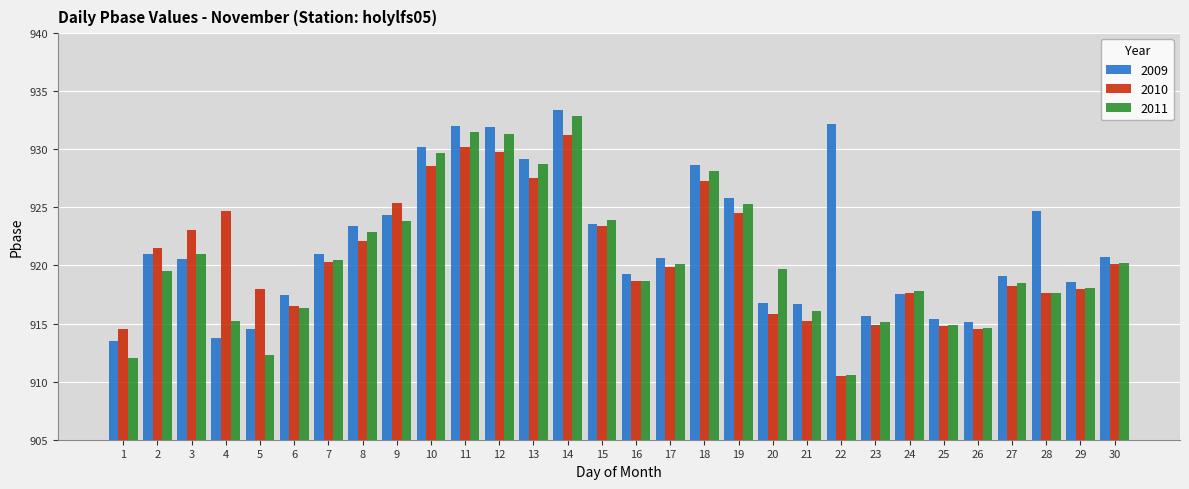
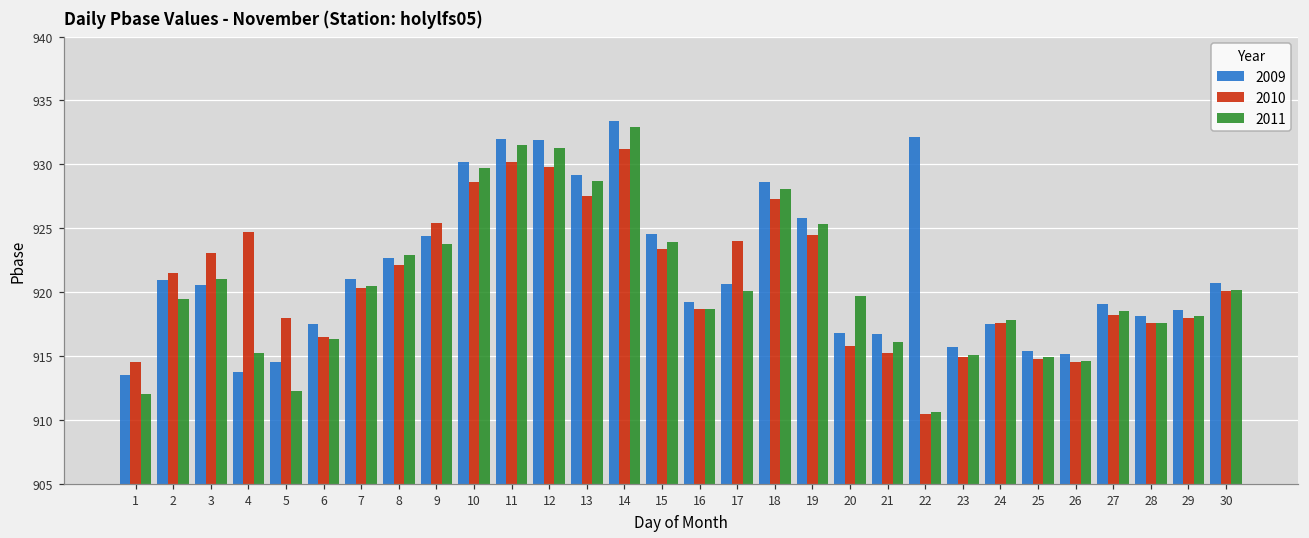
  {
    "2009": {
      "1": 913.5,
      "2": 921.0,
      "3": 920.6,
      "4": 913.8,
      "5": 914.5,
      "6": 917.5,
      "7": 921.0,
-     "8": 923.4,
+     "8": 922.7,
      "9": 924.4,
      "10": 930.2,
      "11": 932.0,
      "12": 931.9,
      "13": 929.2,
      "14": 933.4,
-     "15": 923.6,
+     "15": 924.5,
      "16": 919.2,
      "17": 920.6,
      "18": 928.6,
      "19": 925.8,
      "20": 916.8,
      "21": 916.7,
      "22": 932.1,
      "23": 915.7,
      "24": 917.5,
      "25": 915.4,
      "26": 915.1,
      "27": 919.1,
-     "28": 924.7,
+     "28": 918.2,
      "29": 918.6,
      "30": 920.7
    },
    "2010": {
      "1": 914.5,
      "2": 921.5,
      "3": 923.1,
      "4": 924.7,
      "5": 918.0,
      "6": 916.5,
      "7": 920.3,
      "8": 922.1,
      "9": 925.4,
      "10": 928.6,
      "11": 930.2,
      "12": 929.8,
      "13": 927.5,
      "14": 931.2,
      "15": 923.4,
      "16": 918.7,
-     "17": 919.9,
+     "17": 924.0,
      "18": 927.3,
      "19": 924.5,
      "20": 915.8,
      "21": 915.2,
      "22": 910.5,
      "23": 914.9,
      "24": 917.6,
      "25": 914.8,
      "26": 914.5,
      "27": 918.2,
      "28": 917.6,
      "29": 918.0,
      "30": 920.1
    },
    "2011": {
      "1": 912.0,
      "2": 919.5,
      "3": 921.0,
      "4": 915.2,
      "5": 912.3,
      "6": 916.3,
      "7": 920.5,
      "8": 922.9,
      "9": 923.8,
      "10": 929.7,
      "11": 931.5,
      "12": 931.3,
      "13": 928.7,
      "14": 932.9,
      "15": 923.9,
      "16": 918.7,
      "17": 920.1,
      "18": 928.1,
      "19": 925.3,
      "20": 919.7,
      "21": 916.1,
      "22": 910.6,
      "23": 915.1,
      "24": 917.8,
      "25": 914.9,
      "26": 914.6,
      "27": 918.5,
      "28": 917.6,
      "29": 918.1,
      "30": 920.2
    }
  }
